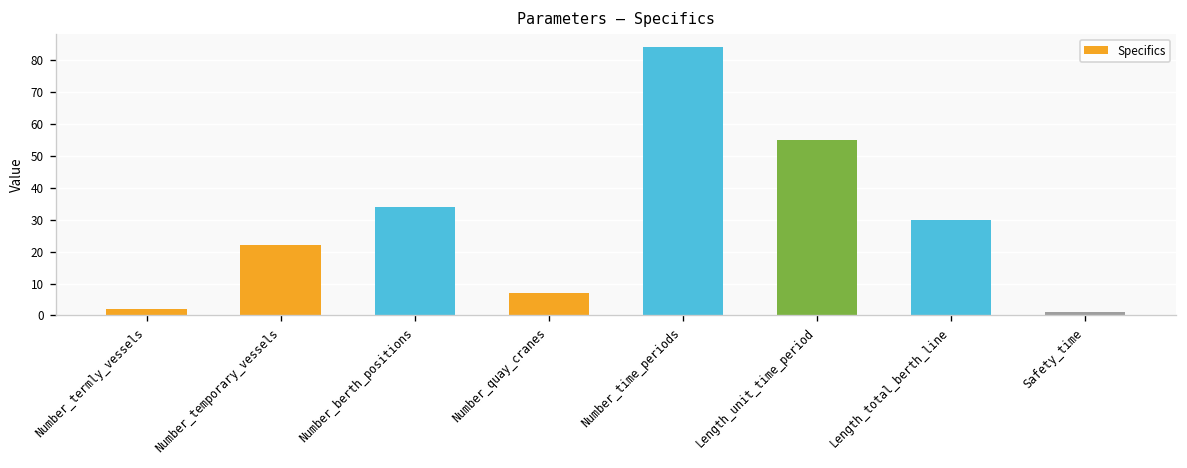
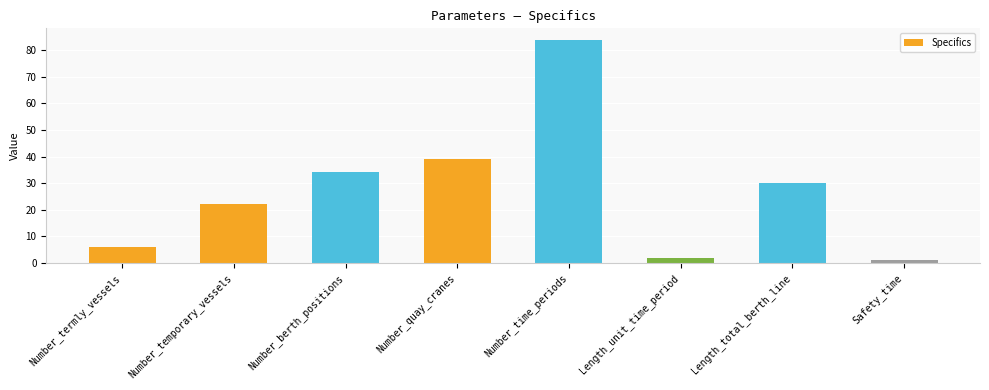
  {
-   "Number_termly_vessels": 2,
+   "Number_termly_vessels": 6,
    "Number_temporary_vessels": 22,
    "Number_berth_positions": 34,
-   "Number_quay_cranes": 7,
+   "Number_quay_cranes": 39,
    "Number_time_periods": 84,
-   "Length_unit_time_period": 55,
+   "Length_unit_time_period": 2,
    "Length_total_berth_line": 30,
    "Safety_time": 1
  }
